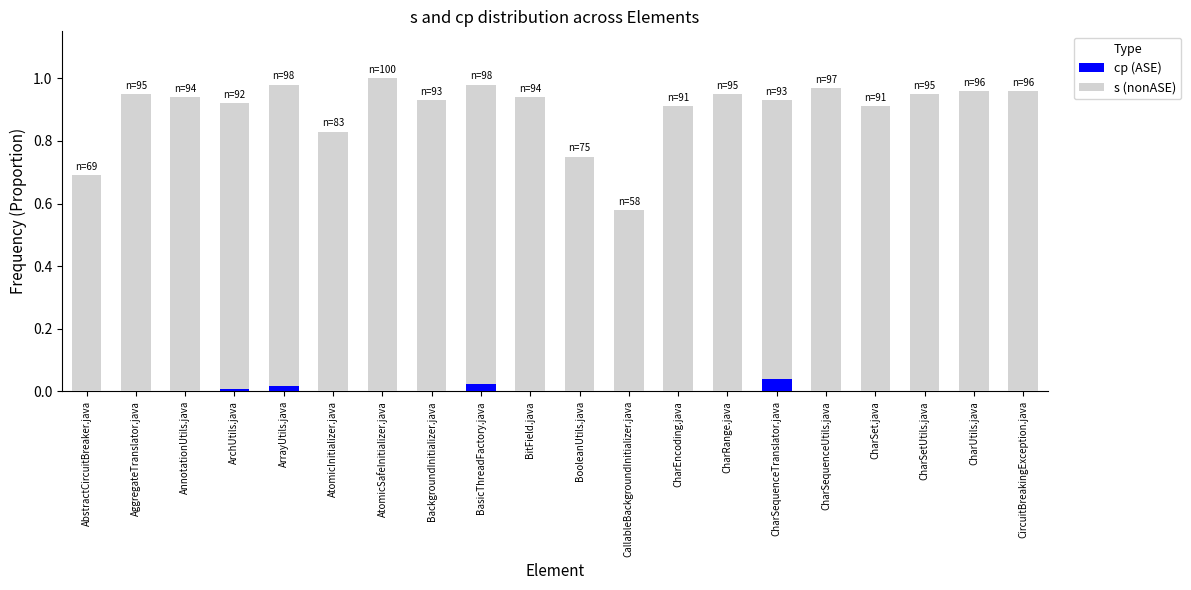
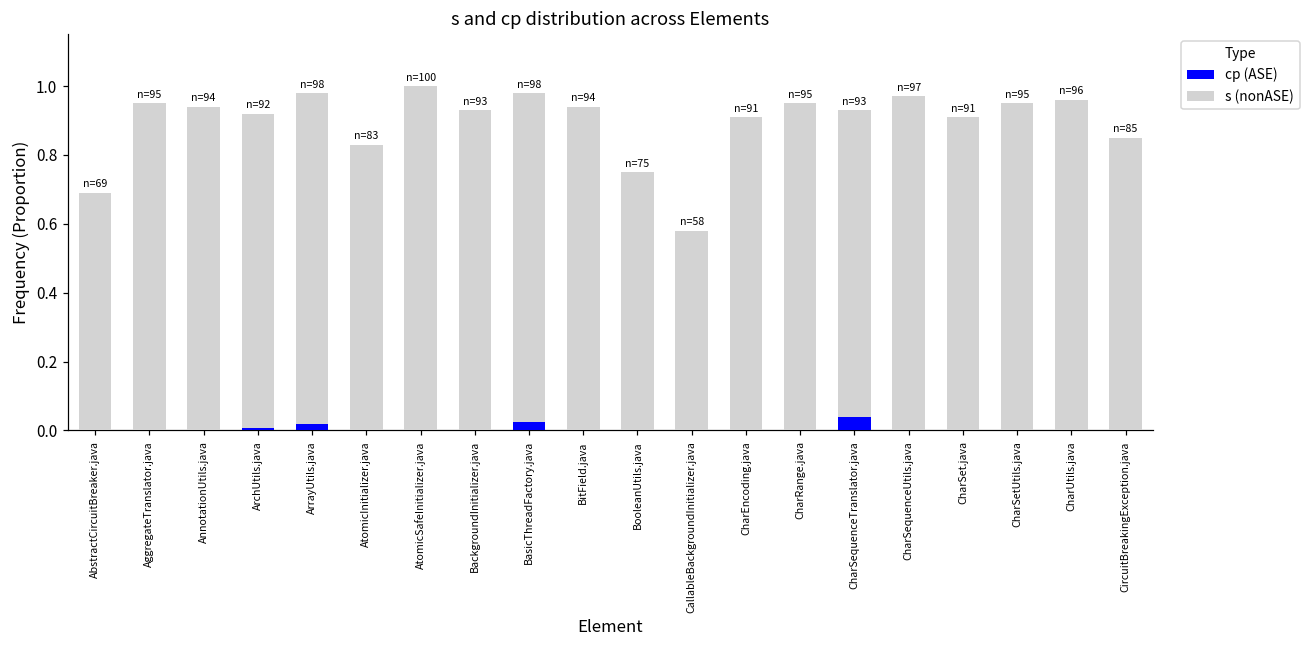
  {
    "cp (ASE)": {
      "AbstractCircuitBreaker.java": 0.00,
      "AggregateTranslator.java": 0.00,
      "AnnotationUtils.java": 0.00,
      "ArrayUtils.java": 0.02,
      "AtomicInitializer.java": 0.00,
      "AtomicSafeInitializer.java": 0.00,
      "BackgroundInitializer.java": 0.00,
      "BasicThreadFactory.java": 0.02,
      "BooleanUtils.java": 0.00,
      "CallableBackgroundInitializer.java": 0.00,
      "CharEncoding.java": 0.00,
      "CharRange.java": 0.00,
      "CharSequenceTranslator.java": 0.04,
      "CharSequenceUtils.java": 0.00,
      "CharSet.java": 0.00,
      "CharSetUtils.java": 0.00,
      "CircuitBreakingException.java": 0.00
    },
    "s (nonASE)": {
-     "CircuitBreakingException.java": 96
+     "CircuitBreakingException.java": 85
    }
  }
